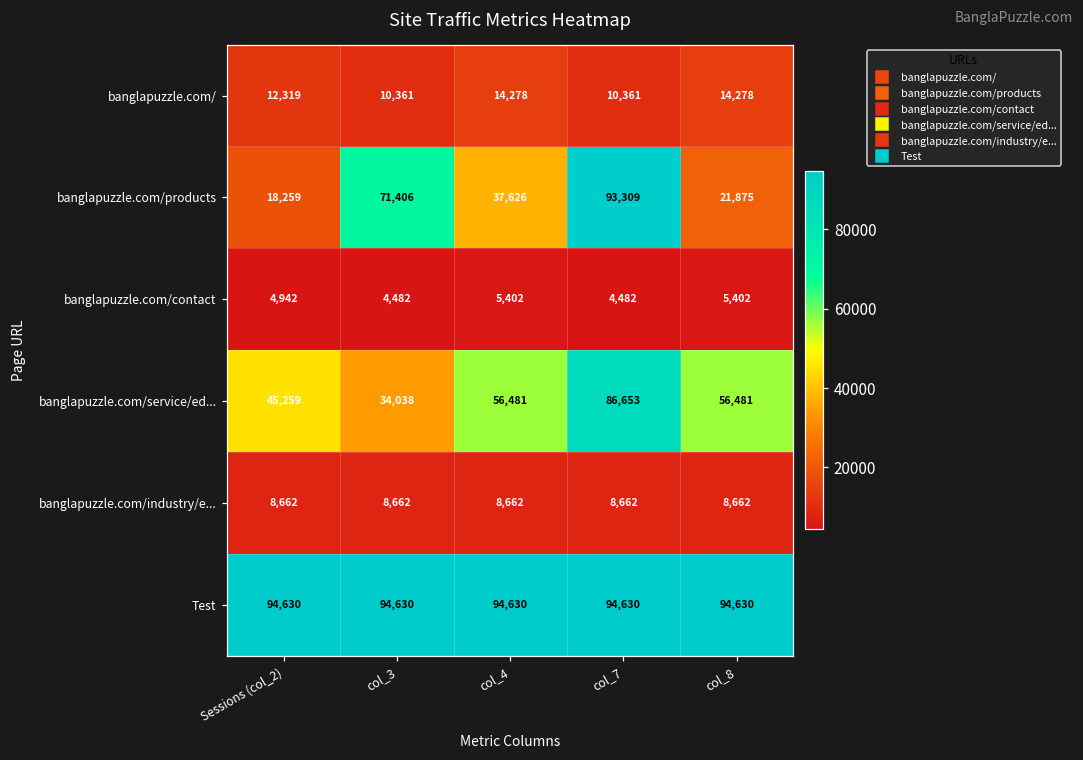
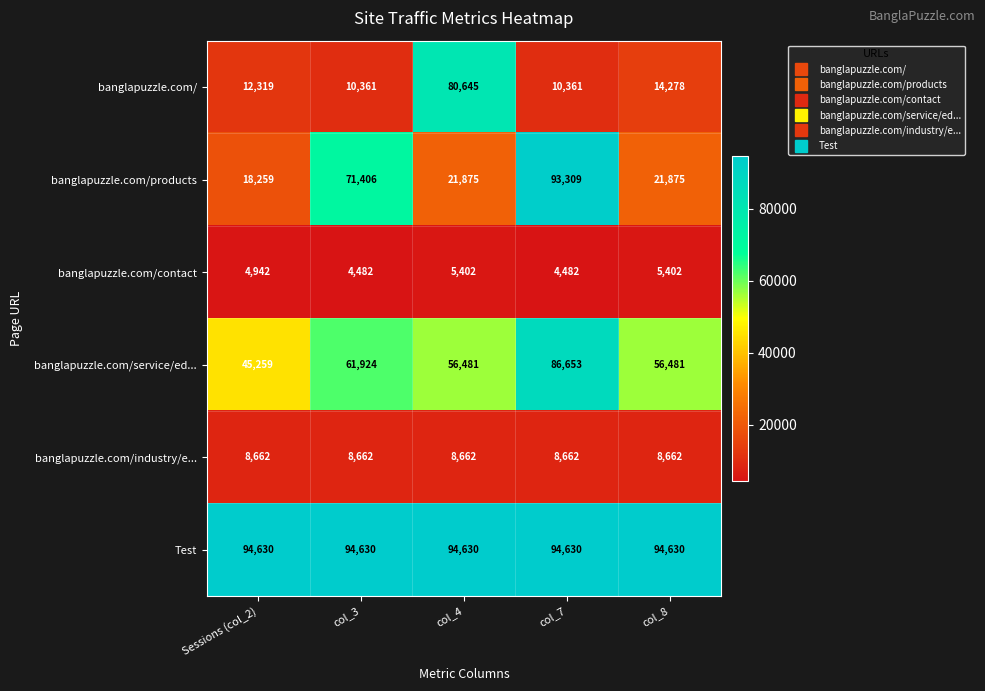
  {
    "banglapuzzle.com/": {
      "Sessions (col_2)": "12,319",
      "col_3": "10,361",
-     "col_4": "14,278",
+     "col_4": "80,645",
      "col_7": "10,361",
      "col_8": "14,278"
    },
    "banglapuzzle.com/products": {
      "Sessions (col_2)": "18,259",
      "col_3": "71,406",
-     "col_4": "37,626",
+     "col_4": "21,875",
      "col_7": "93,309",
      "col_8": "21,875"
    },
    "banglapuzzle.com/contact": {
      "Sessions (col_2)": "4,942",
      "col_3": "4,482",
      "col_4": "5,402",
      "col_7": "4,482",
      "col_8": "5,402"
    },
    "banglapuzzle.com/service/ed...": {
      "Sessions (col_2)": "45,259",
-     "col_3": "34,038",
+     "col_3": "61,924",
      "col_4": "56,481",
      "col_7": "86,653",
      "col_8": "56,481"
    },
    "banglapuzzle.com/industry/e...": {
      "Sessions (col_2)": "8,662",
      "col_3": "8,662",
      "col_4": "8,662",
      "col_7": "8,662",
      "col_8": "8,662"
    },
    "Test": {
      "Sessions (col_2)": "94,630",
      "col_3": "94,630",
      "col_4": "94,630",
      "col_7": "94,630",
      "col_8": "94,630"
    }
  }
